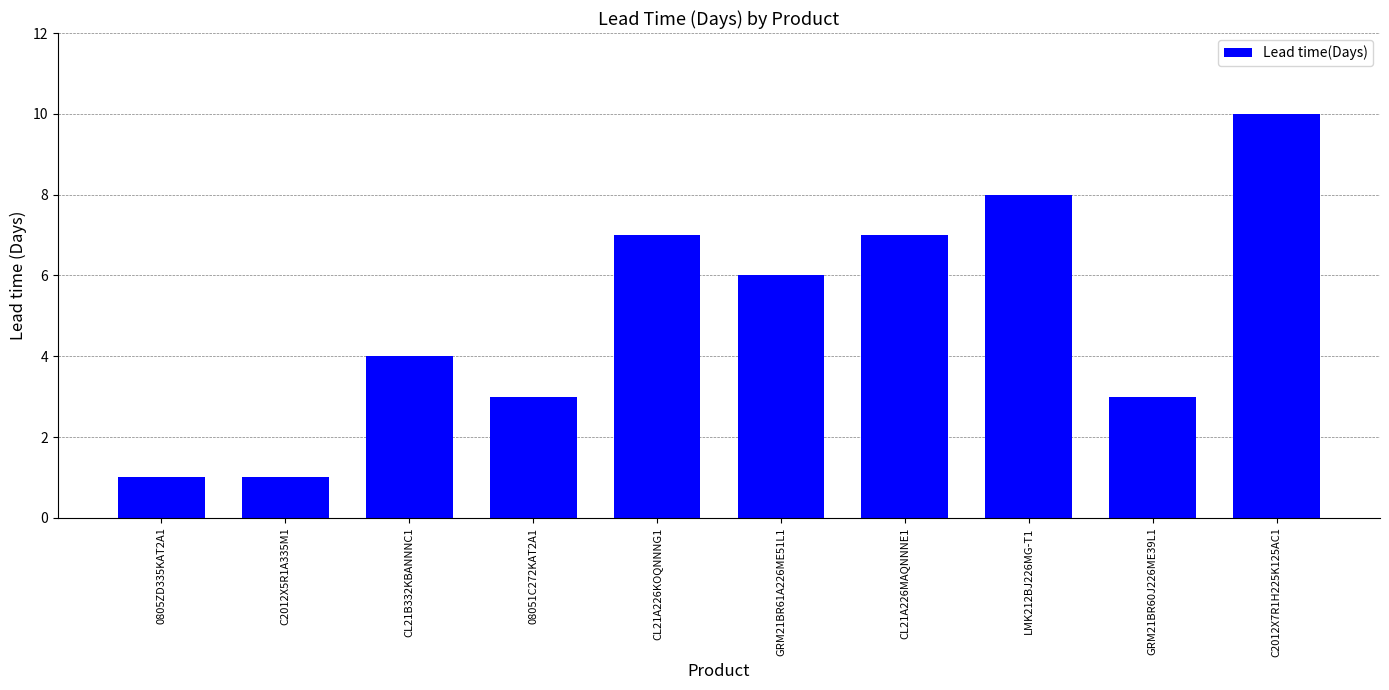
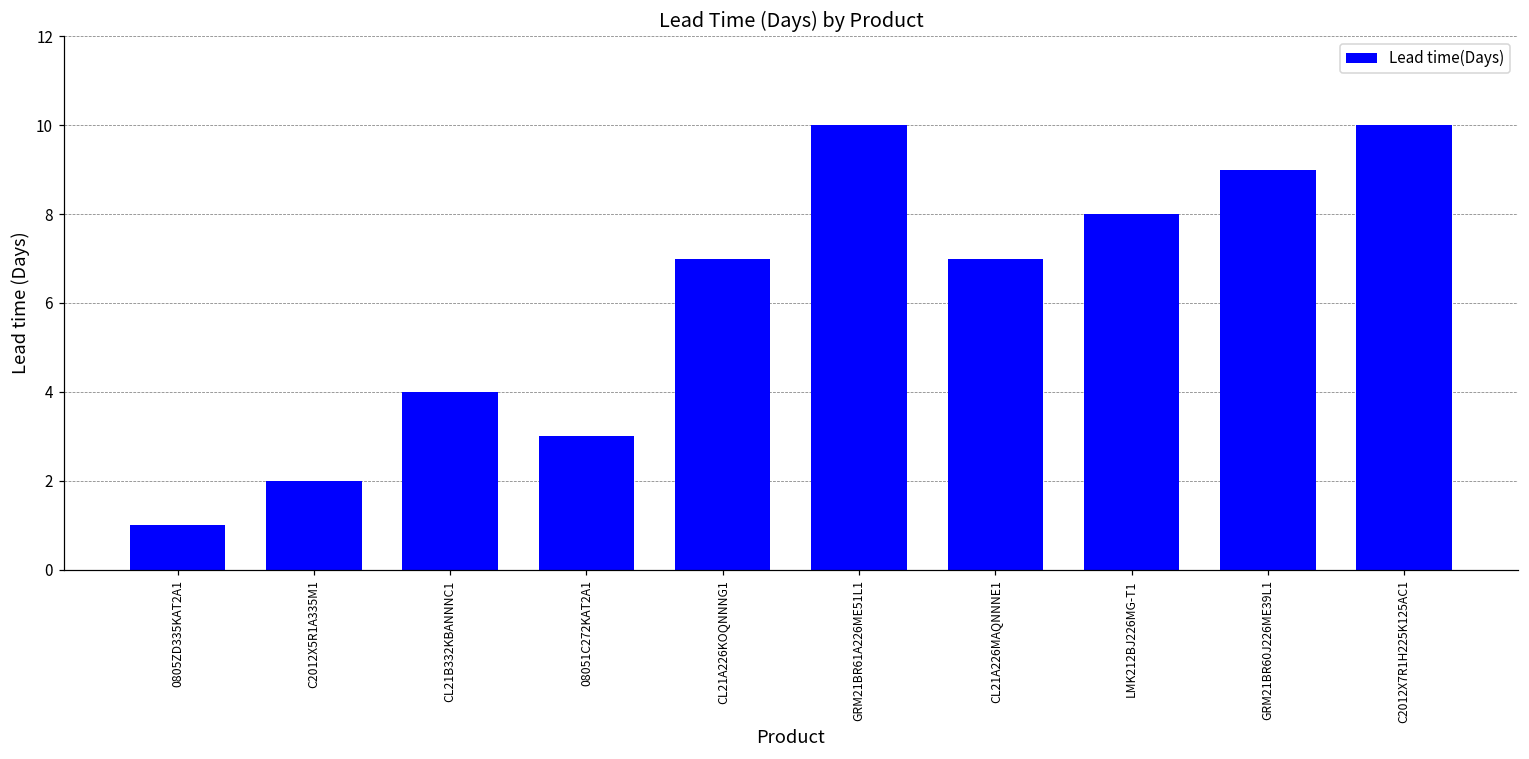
  {
    "0805ZD335KAT2A1": 1,
-   "C2012X5R1A335M1": 1,
+   "C2012X5R1A335M1": 2,
    "CL21B332KBANNNC1": 4,
    "08051C272KAT2A1": 3,
    "CL21A226KOQNNNG1": 7,
-   "GRM21BR61A226ME51L1": 6,
+   "GRM21BR61A226ME51L1": 10,
    "CL21A226MAQNNNE1": 7,
    "LMK212BJ226MG-T1": 8,
-   "GRM21BR60J226ME39L1": 3,
+   "GRM21BR60J226ME39L1": 9,
    "C2012X7R1H225K125AC1": 10
  }
